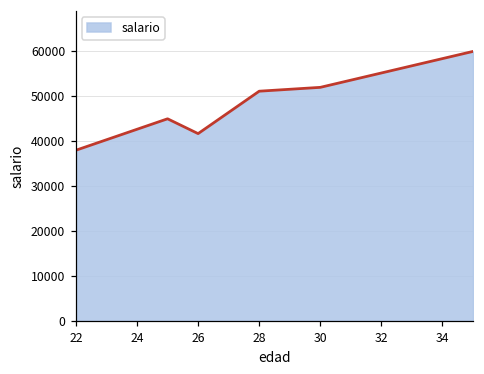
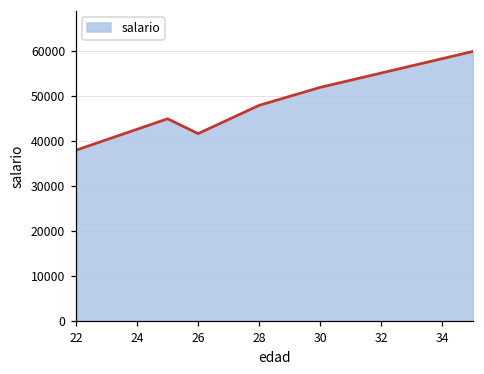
  {
    "22": 38000,
    "26": 42000,
-   "28": 51000,
+   "28": 48000,
    "30": 52000
  }
